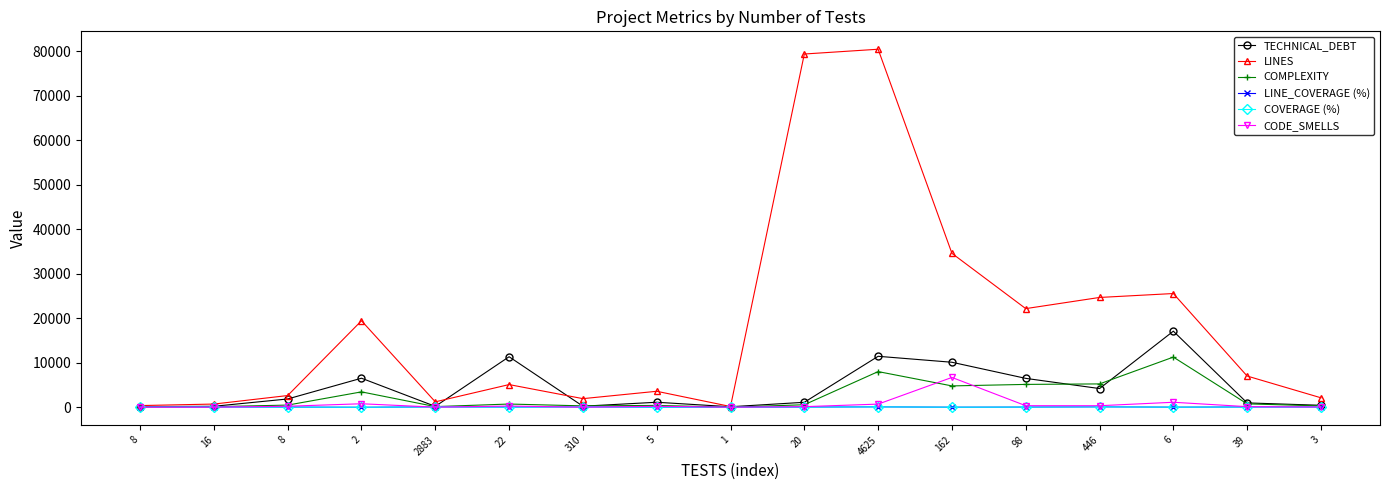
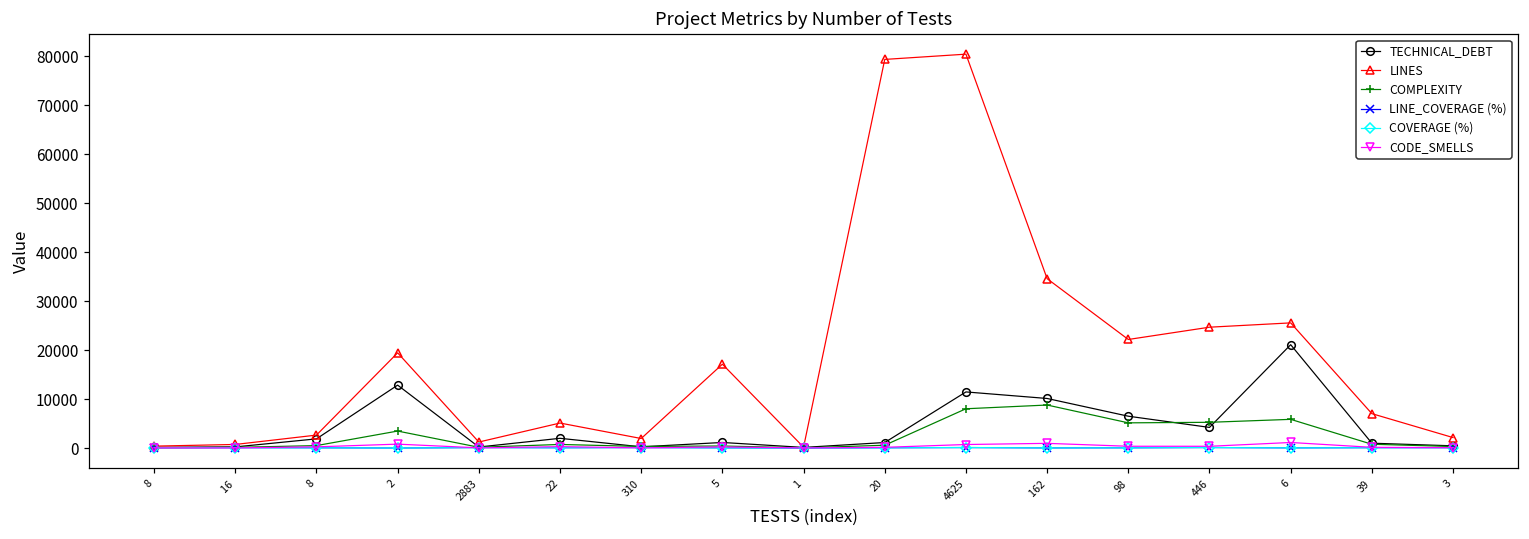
  {
    "TECHNICAL_DEBT": {
-     "2": 7000,
-     "22": 11000,
+     "2": 13000,
+     "22": 2000,
      "5": 1000,
      "4625": 11000,
      "162": 10000,
      "98": 6000,
      "446": 4000,
-     "6": 17000
+     "6": 21000
    },
    "LINES": {
      "2": 19000,
      "2883": 1000,
      "22": 5000,
      "310": 2000,
-     "5": 4000,
+     "5": 17000,
      "20": 79000,
      "4625": 80000,
      "162": 35000,
      "98": 22000,
      "446": 25000,
      "6": 26000,
      "39": 7000,
      "3": 2000
    },
    "COMPLEXITY": {
      "2": 3000,
      "4625": 8000,
-     "162": 5000,
+     "162": 9000,
      "98": 5000,
      "446": 5000,
-     "6": 11000
+     "6": 6000
    },
    "COVERAGE (%)": {
      "2": 0,
      "4625": 0,
      "162": 0,
      "6": 0
    },
    "CODE_SMELLS": {
      "2": 1000,
      "4625": 1000,
-     "162": 7000,
+     "162": 1000,
      "6": 1000
    }
  }
